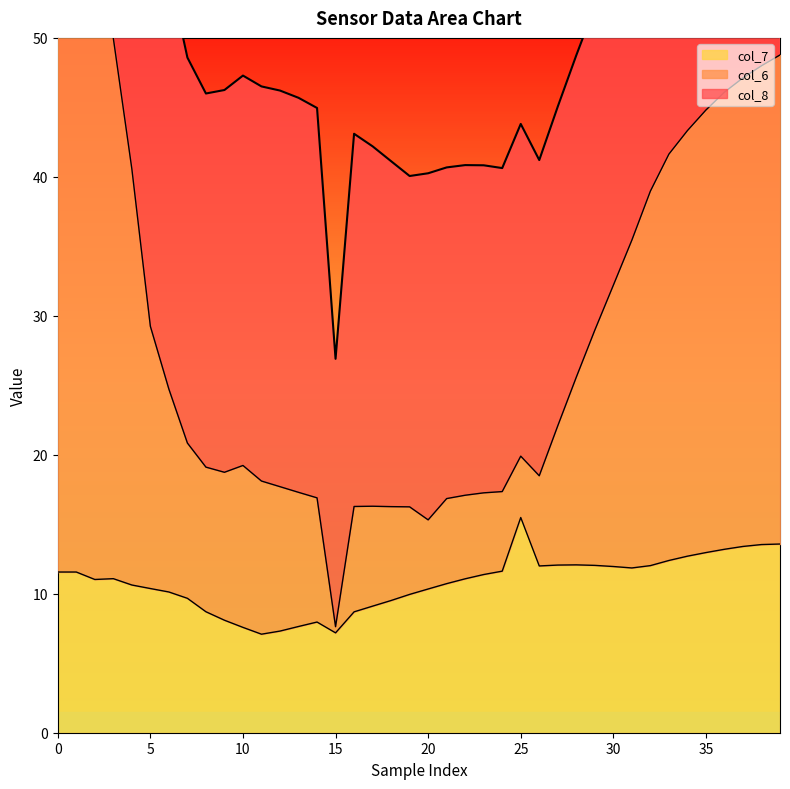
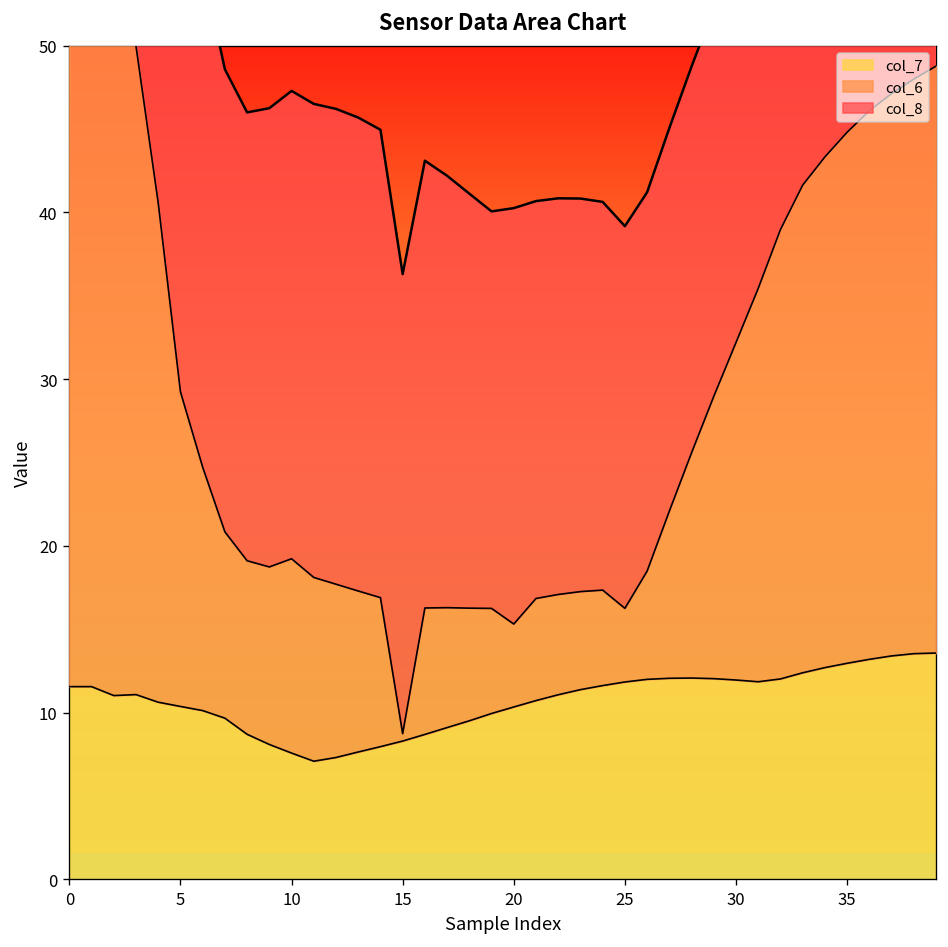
  {
    "col_7": {
      "0": 11.6,
      "5": 10.4,
      "10": 7.6,
-     "15": 7.2,
+     "15": 8.3,
      "20": 10.3,
-     "25": 15.5,
+     "25": 11.8,
      "30": 12.0,
      "35": 13.0
    },
    "col_6": {
      "5": 18.9,
      "10": 11.7,
      "15": 0.4,
      "20": 5.0,
      "25": 4.4,
      "30": 20.2,
      "35": 31.8
    },
    "col_8": {
      "10": 28.1,
-     "15": 19.3,
+     "15": 27.6,
      "20": 24.9,
-     "25": 23.9
+     "25": 22.9
    }
  }
